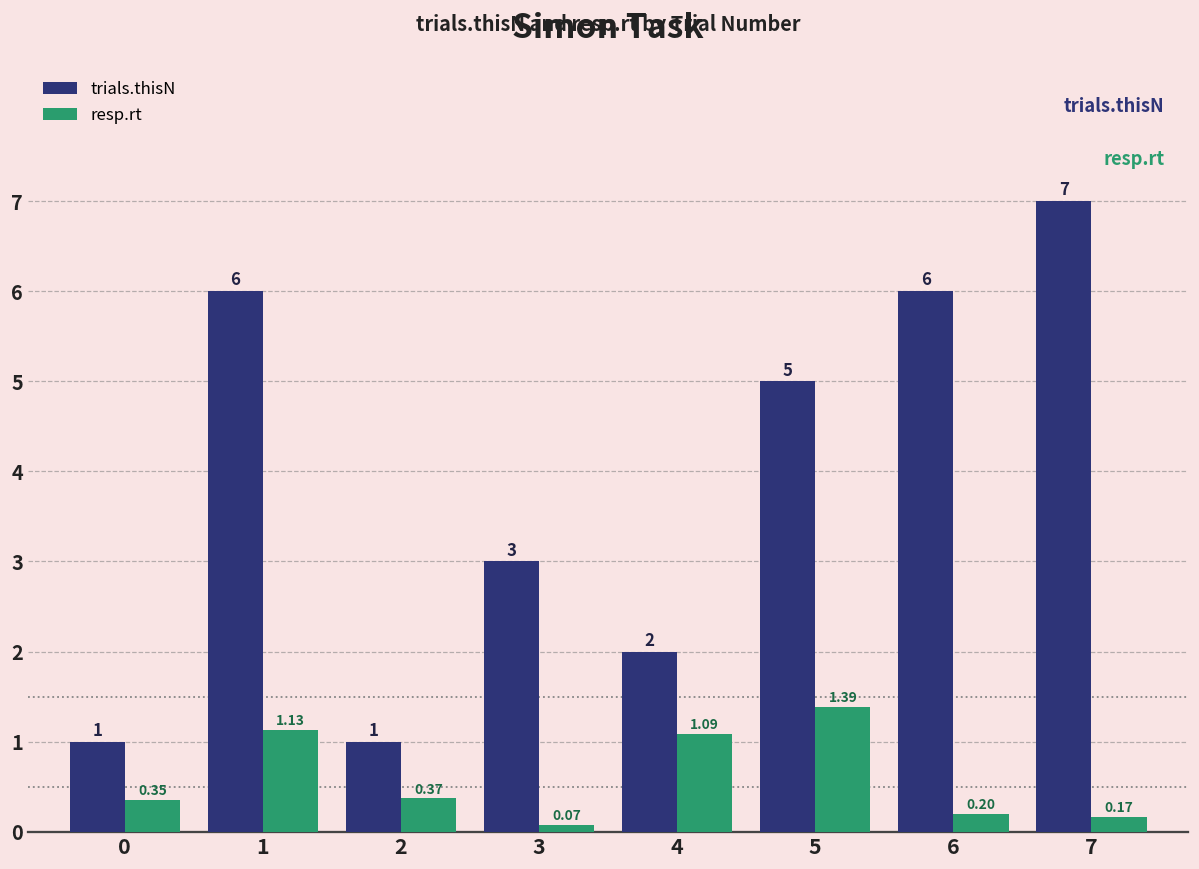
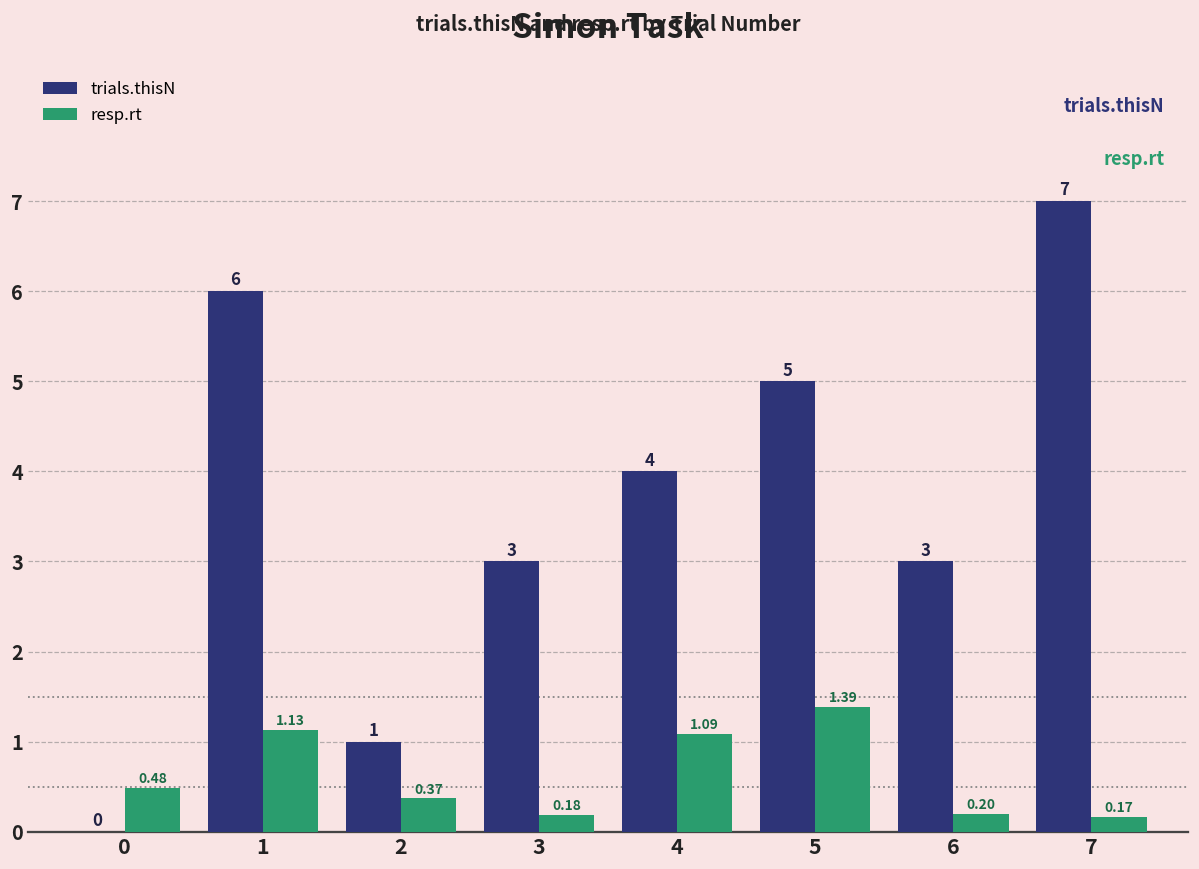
  {
    "trials.thisN": {
-     "0": 1,
+     "0": 0,
      "1": 6,
      "2": 1,
      "3": 3,
-     "4": 2,
+     "4": 4,
      "5": 5,
-     "6": 6,
+     "6": 3,
      "7": 7
    },
    "resp.rt": {
-     "0": 0.35,
+     "0": 0.48,
      "1": 1.13,
      "2": 0.37,
-     "3": 0.07,
+     "3": 0.18,
      "4": 1.09,
      "5": 1.39,
      "6": 0.20,
      "7": 0.17
    }
  }
